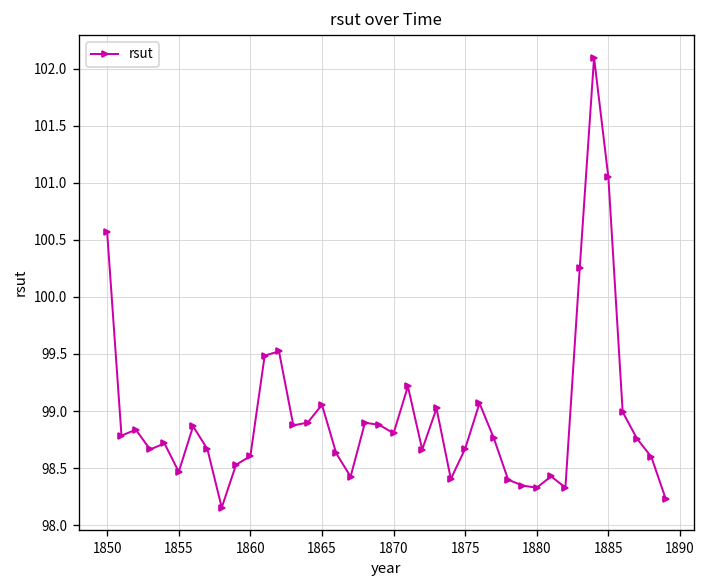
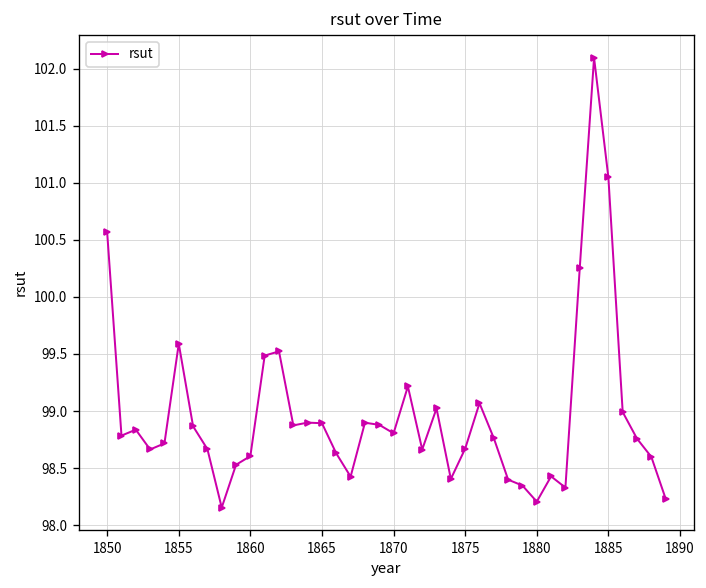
  {
    "1850": 100.6,
-   "1855": 98.5,
+   "1855": 99.6,
    "1860": 98.6,
-   "1865": 99.1,
+   "1865": 98.9,
    "1870": 98.8,
    "1875": 98.7,
-   "1880": 98.3,
+   "1880": 98.2,
    "1885": 101.0
  }
